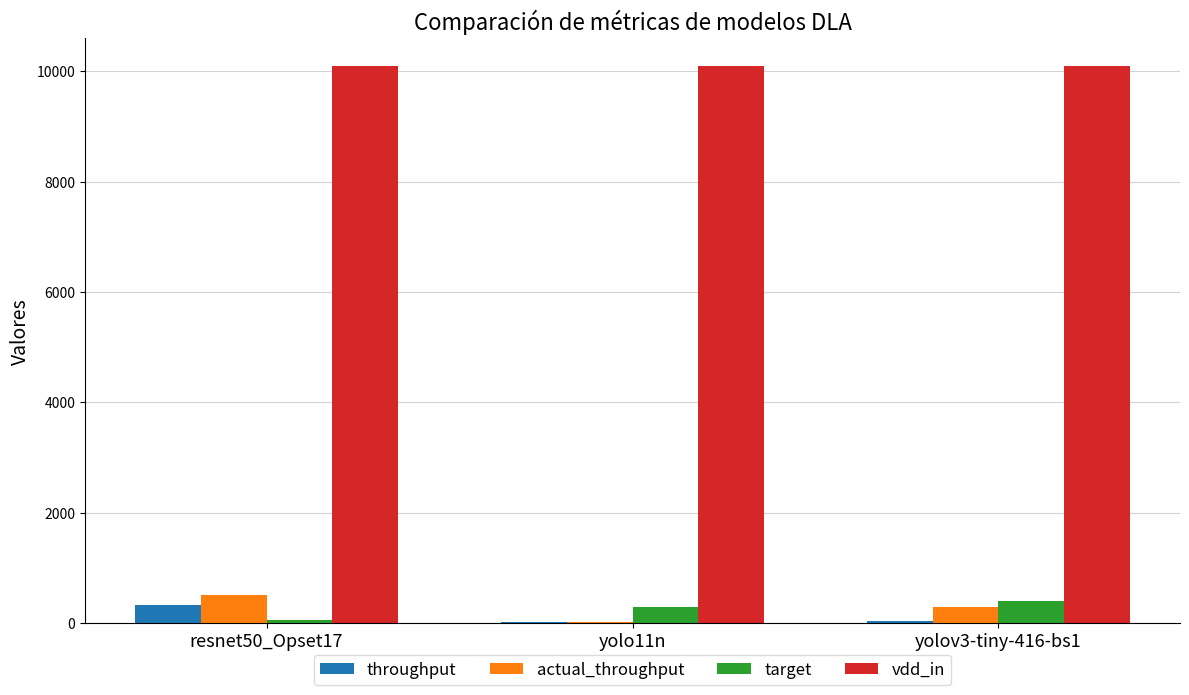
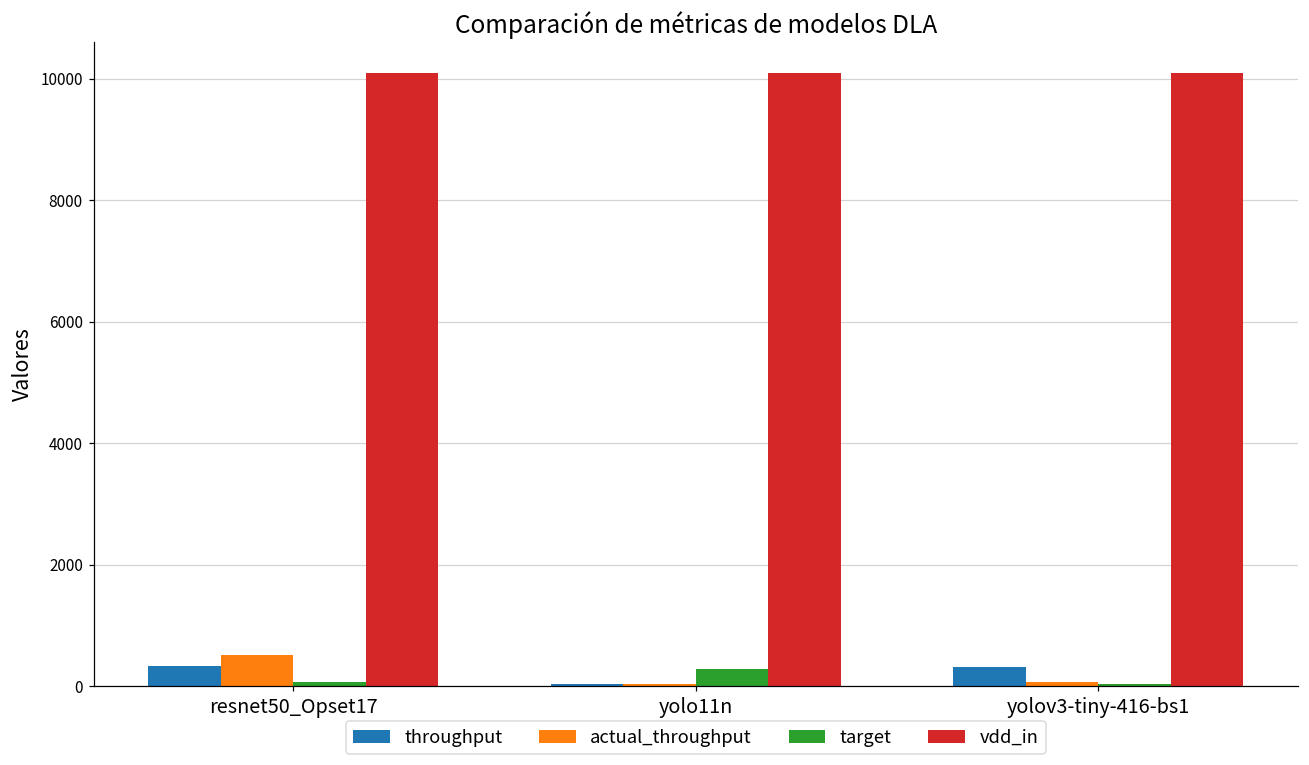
  {
    "throughput": {
      "resnet50_Opset17": 300,
-     "yolov3-tiny-416-bs1": 0
+     "yolov3-tiny-416-bs1": 300
    },
    "actual_throughput": {
      "resnet50_Opset17": 500,
-     "yolov3-tiny-416-bs1": 300
+     "yolov3-tiny-416-bs1": 100
    },
    "target": {
      "resnet50_Opset17": 100,
      "yolo11n": 300,
-     "yolov3-tiny-416-bs1": 400
+     "yolov3-tiny-416-bs1": 0
    },
    "vdd_in": {
      "resnet50_Opset17": 10100,
      "yolo11n": 10100,
      "yolov3-tiny-416-bs1": 10100
    }
  }
